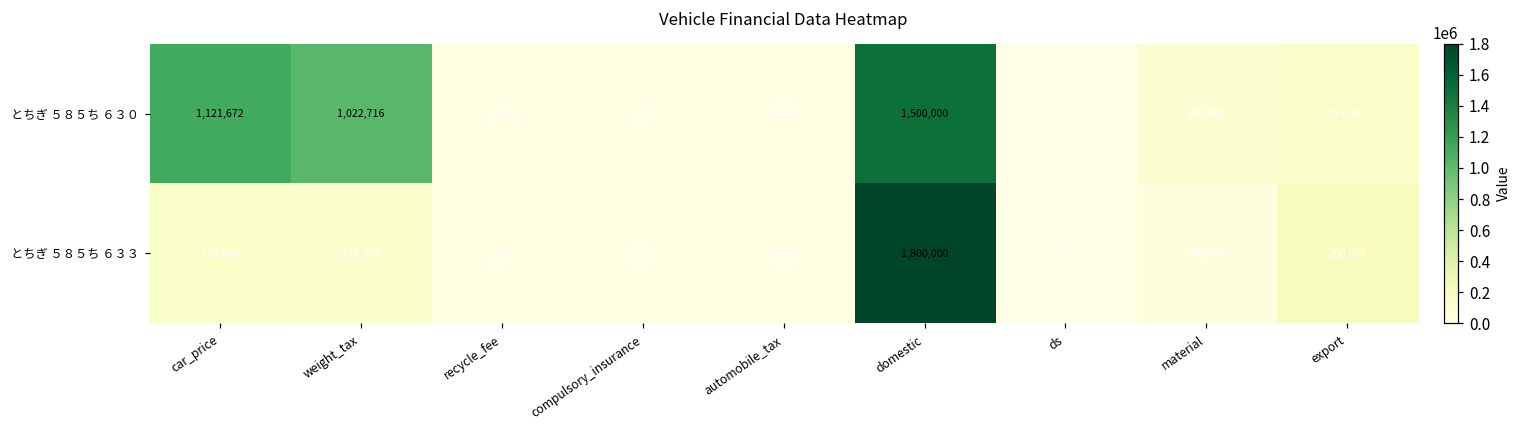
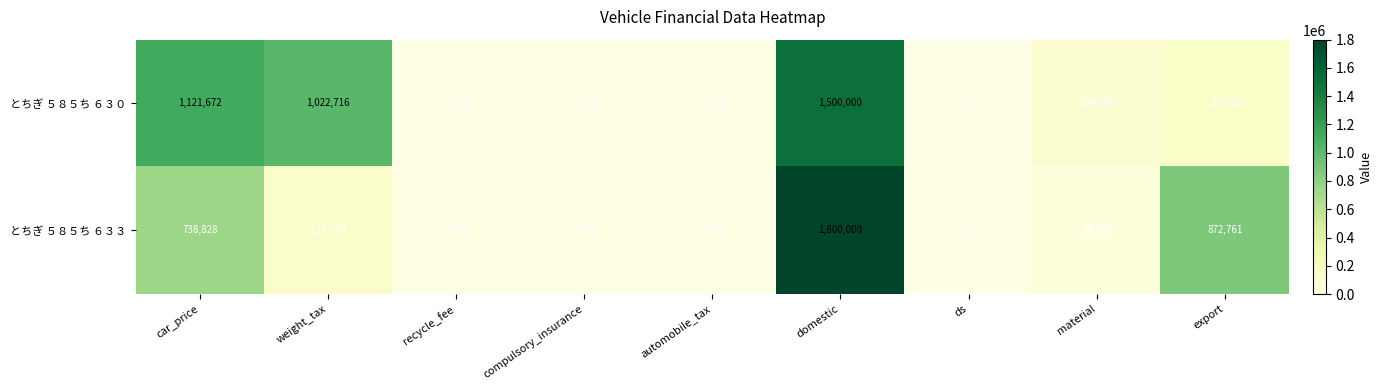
  {
    "とちぎ ５８５ち ６３０": {
      "car_price": "1,121,672",
      "weight_tax": "1,022,716",
      "domestic": "1,500,000",
      "export": "151,000"
    },
    "とちぎ ５８５ち ６３３": {
-     "car_price": "150,000",
+     "car_price": "738,828",
      "weight_tax": "136,364",
      "domestic": "1,800,000",
-     "export": "200,000"
+     "export": "872,761"
    }
  }
